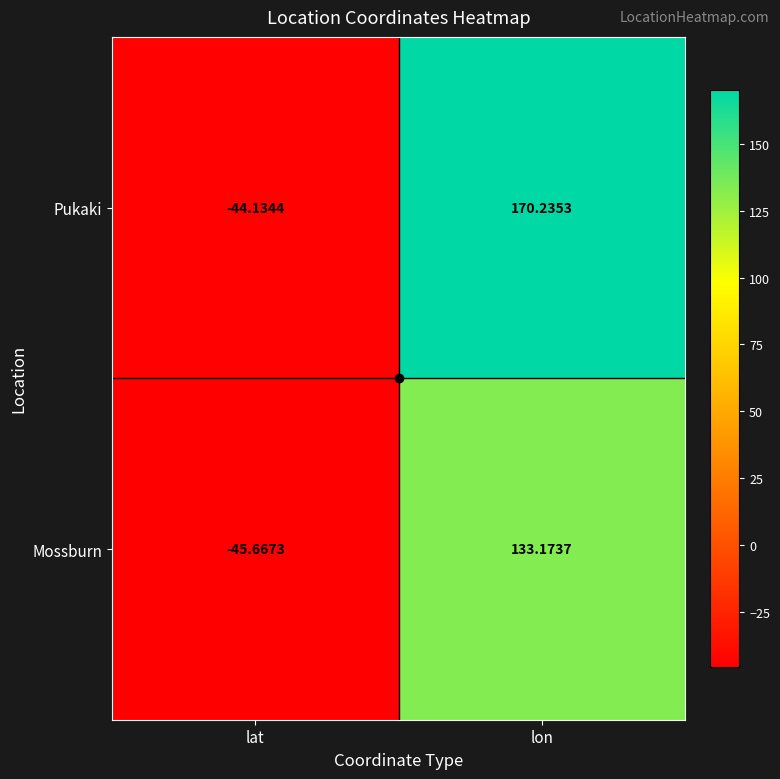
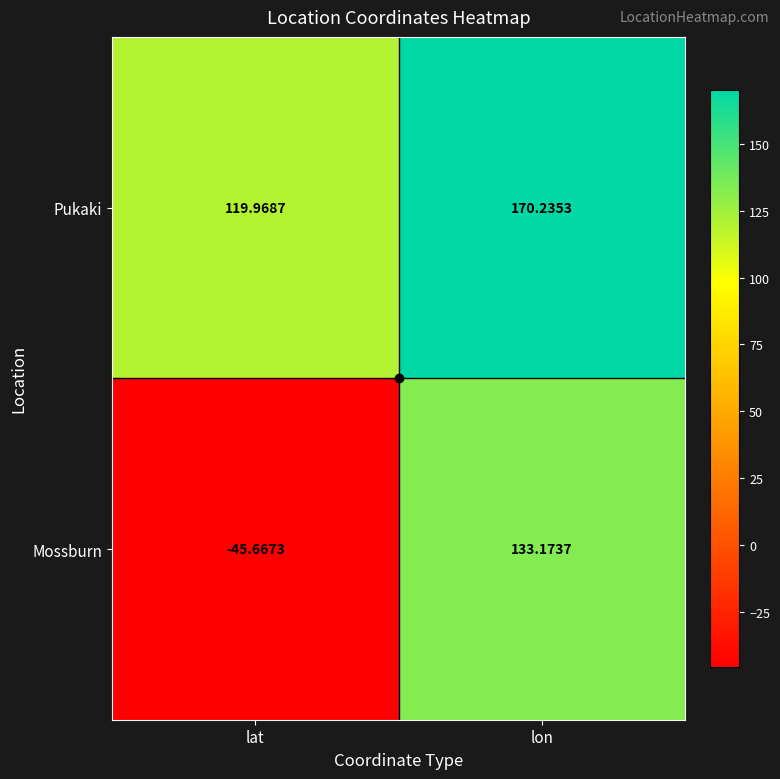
  {
    "Pukaki": {
-     "lat": -44.1344,
+     "lat": 119.9687,
      "lon": 170.2353
    },
    "Mossburn": {
      "lat": -45.6673,
      "lon": 133.1737
    }
  }
